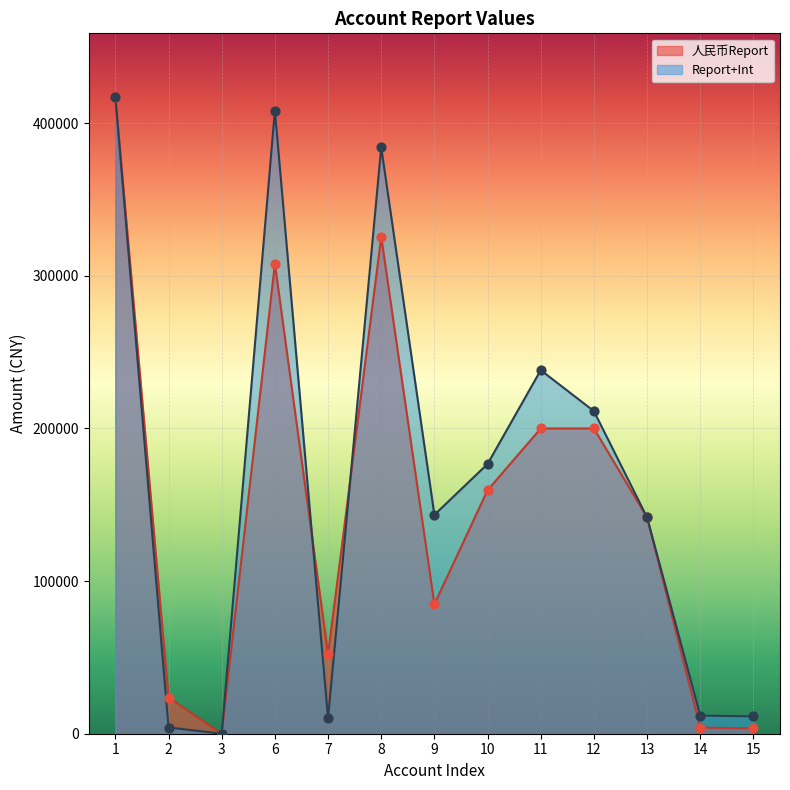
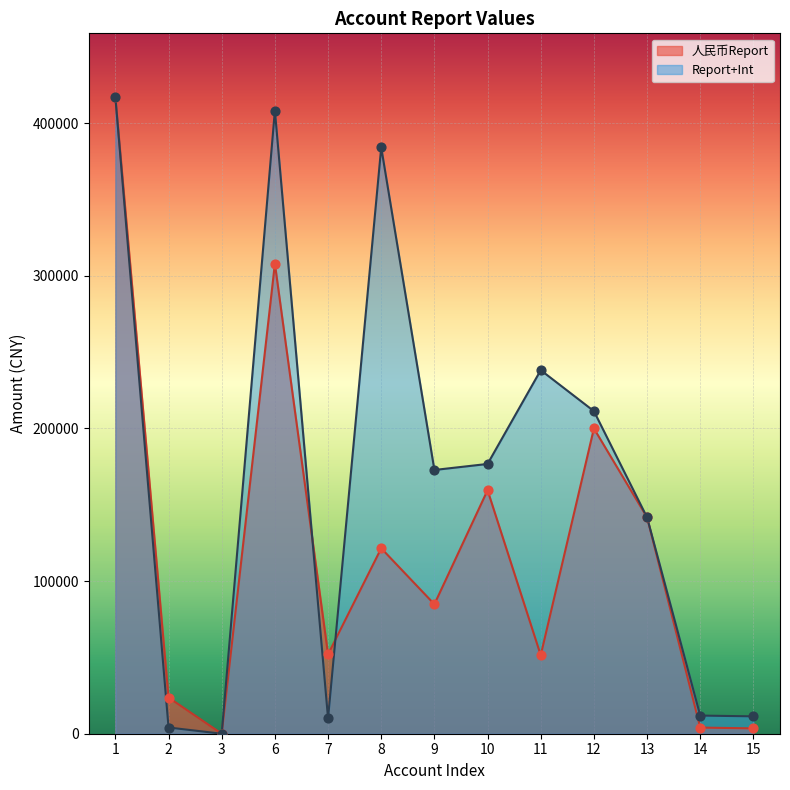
  {
    "人民币Report": {
      "2": 24000,
      "6": 308000,
      "7": 52000,
-     "8": 326000,
+     "8": 122000,
      "9": 85000,
      "10": 160000,
-     "11": 200000,
+     "11": 51000,
      "12": 200000,
      "14": 4000,
      "15": 4000
    },
    "Report+Int": {
      "2": 4000,
      "6": 408000,
      "7": 10000,
      "8": 384000,
-     "9": 143000,
+     "9": 173000,
      "10": 177000,
      "11": 238000,
      "12": 211000,
      "14": 12000,
      "15": 11000
    }
  }
